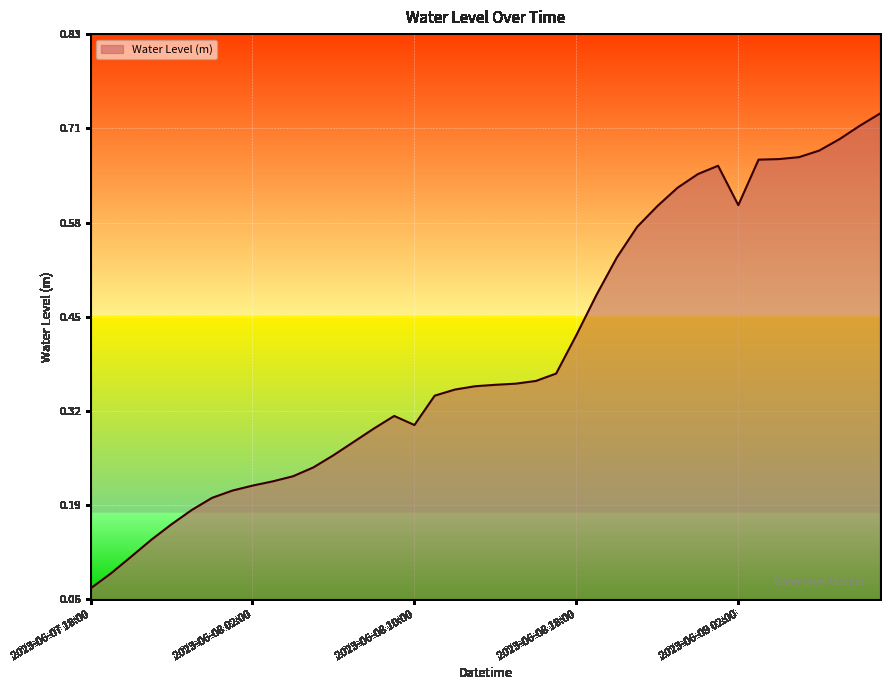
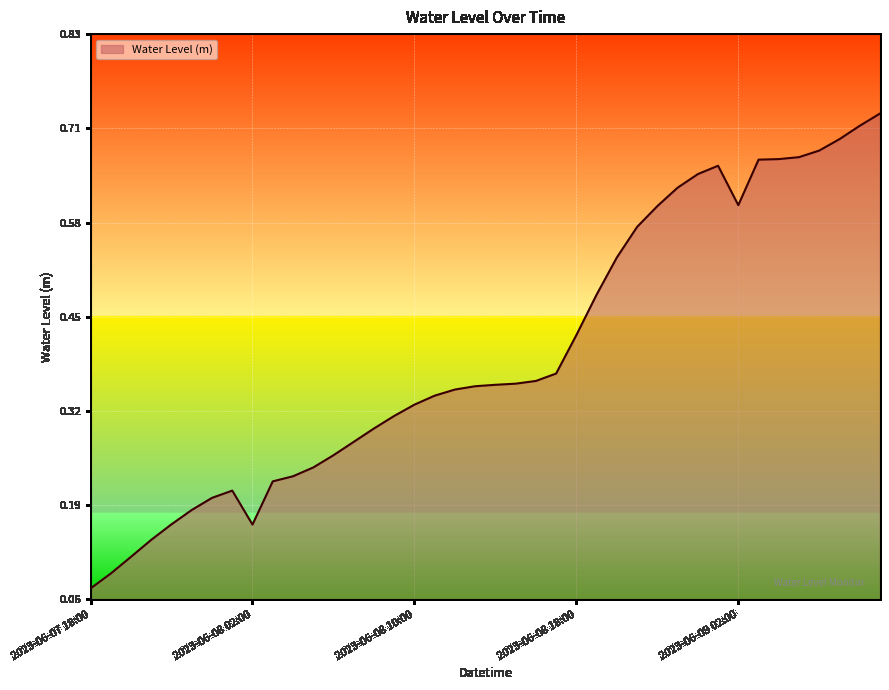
  {
    "2023-06-07 18:00": 0.07,
-   "2023-06-08 02:00": 0.22,
-   "2023-06-08 10:00": 0.30,
+   "2023-06-08 02:00": 0.16,
+   "2023-06-08 10:00": 0.33,
    "2023-06-08 18:00": 0.42,
    "2023-06-09 02:00": 0.60
  }
